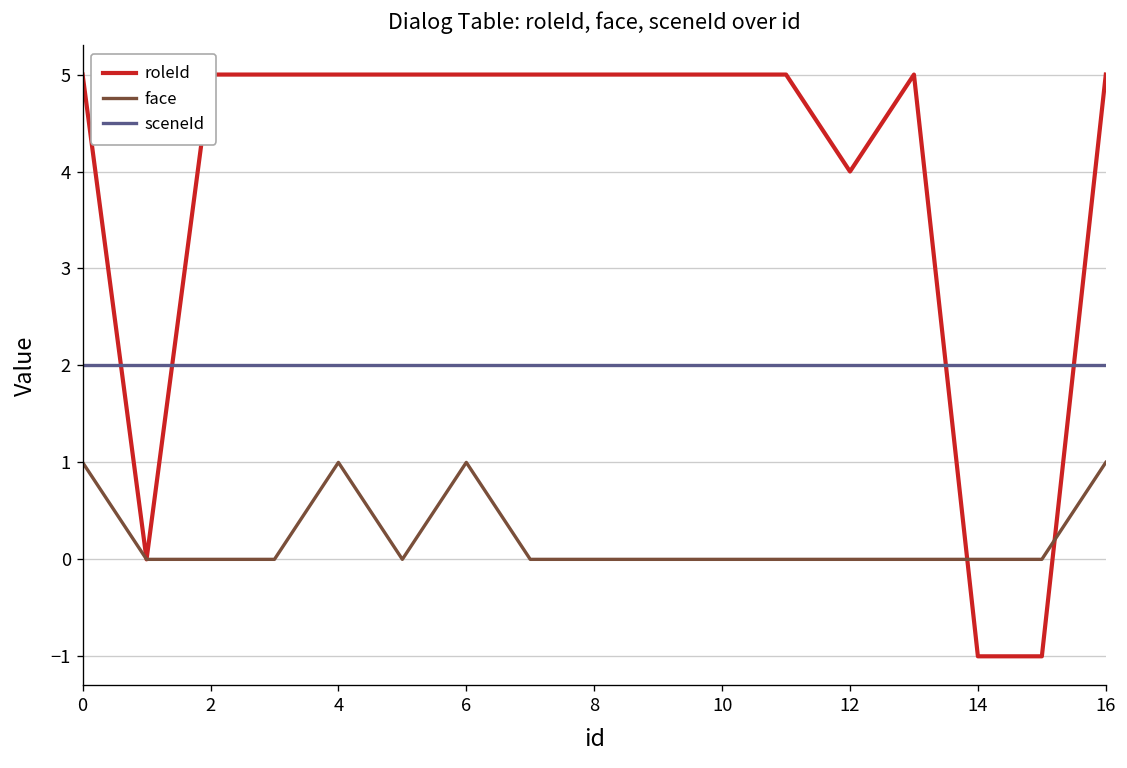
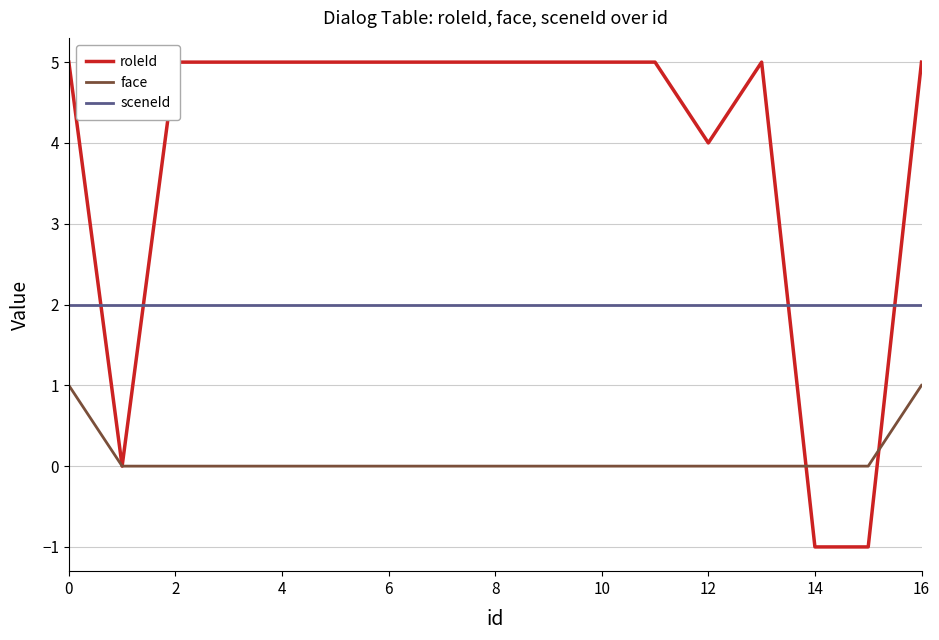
  {
    "roleId": {
      "0": 5,
      "4": 5,
      "6": 5,
      "8": 5,
      "10": 5,
      "12": 4,
      "14": -1,
      "16": 5
    },
    "face": {
      "0": 1,
      "2": 0,
-     "4": 1,
-     "6": 1,
+     "4": 0,
+     "6": 0,
      "8": 0,
      "10": 0,
      "12": 0,
      "14": 0,
      "16": 1
    },
    "sceneId": {
      "0": 2,
      "2": 2,
      "4": 2,
      "6": 2,
      "8": 2,
      "10": 2,
      "12": 2,
      "14": 2,
      "16": 2
    }
  }
